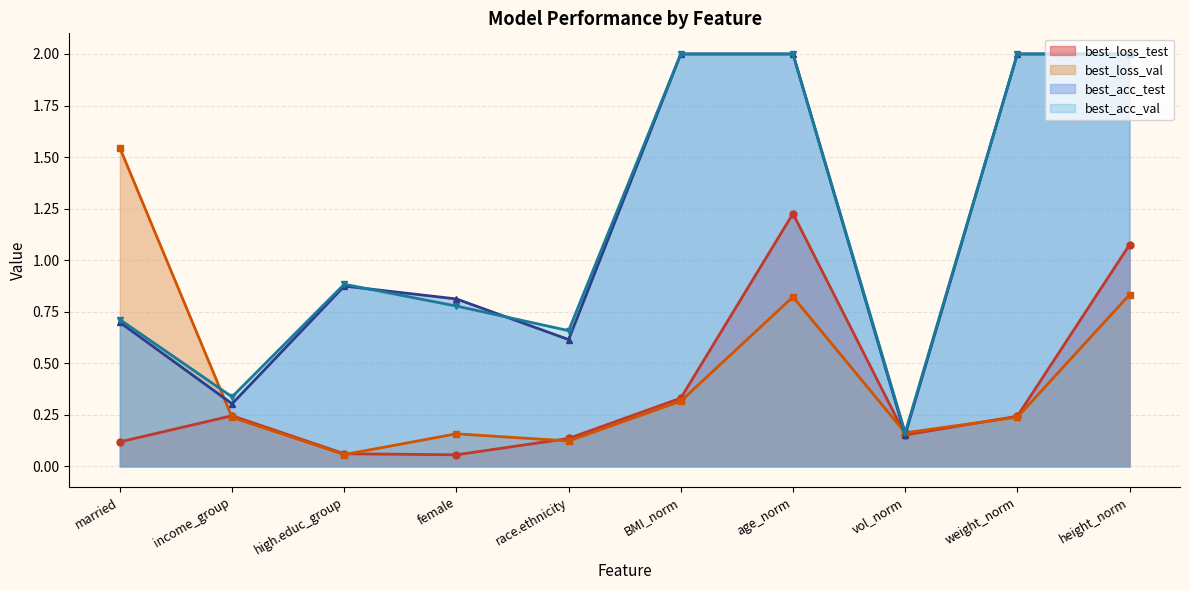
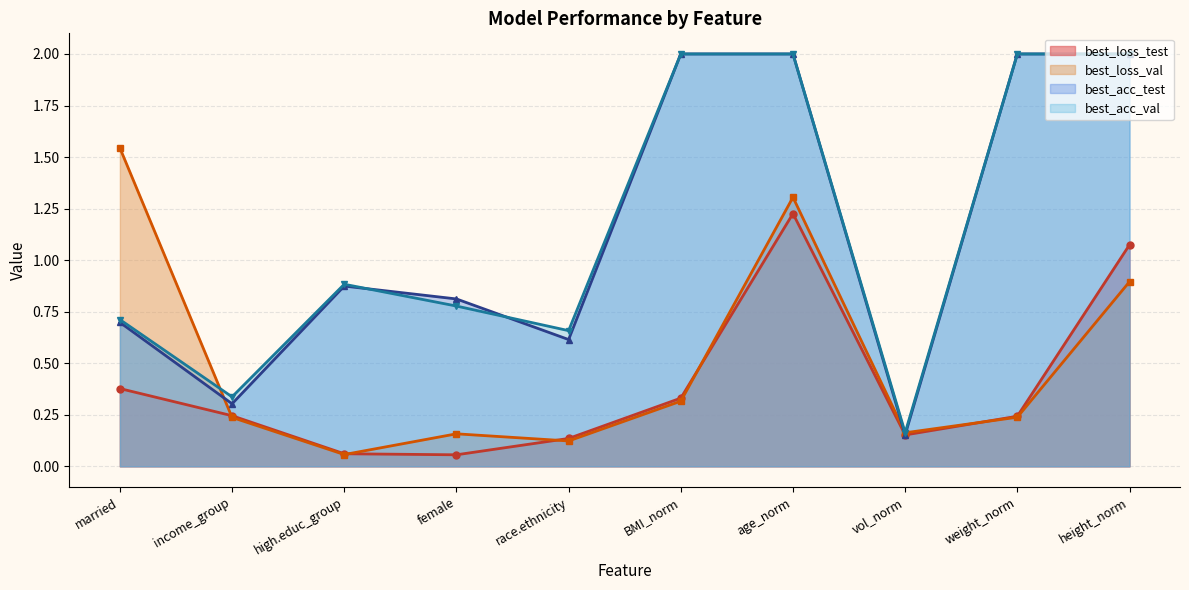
  {
    "best_loss_test": {
-     "married": 0.12,
+     "married": 0.38,
      "female": 0.06,
      "BMI_norm": 0.33,
      "age_norm": 1.23,
      "height_norm": 1.07
    },
    "best_loss_val": {
      "married": 1.54,
      "female": 0.16,
      "BMI_norm": 0.32,
-     "age_norm": 0.82,
-     "height_norm": 0.83
+     "age_norm": 1.30,
+     "height_norm": 0.90
    }
  }
